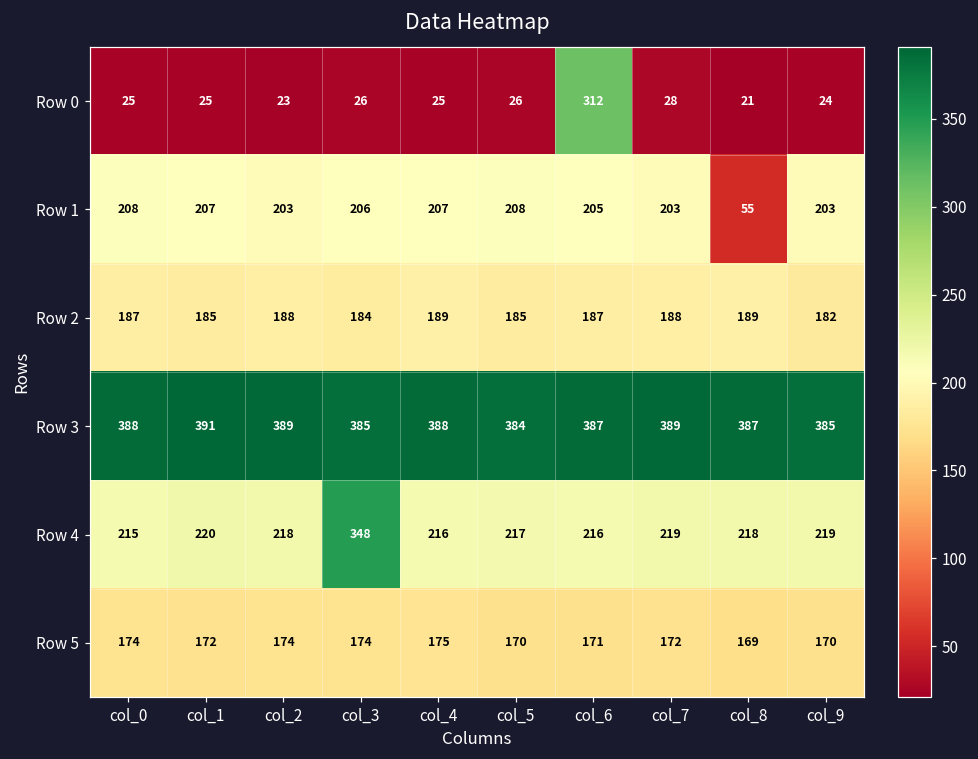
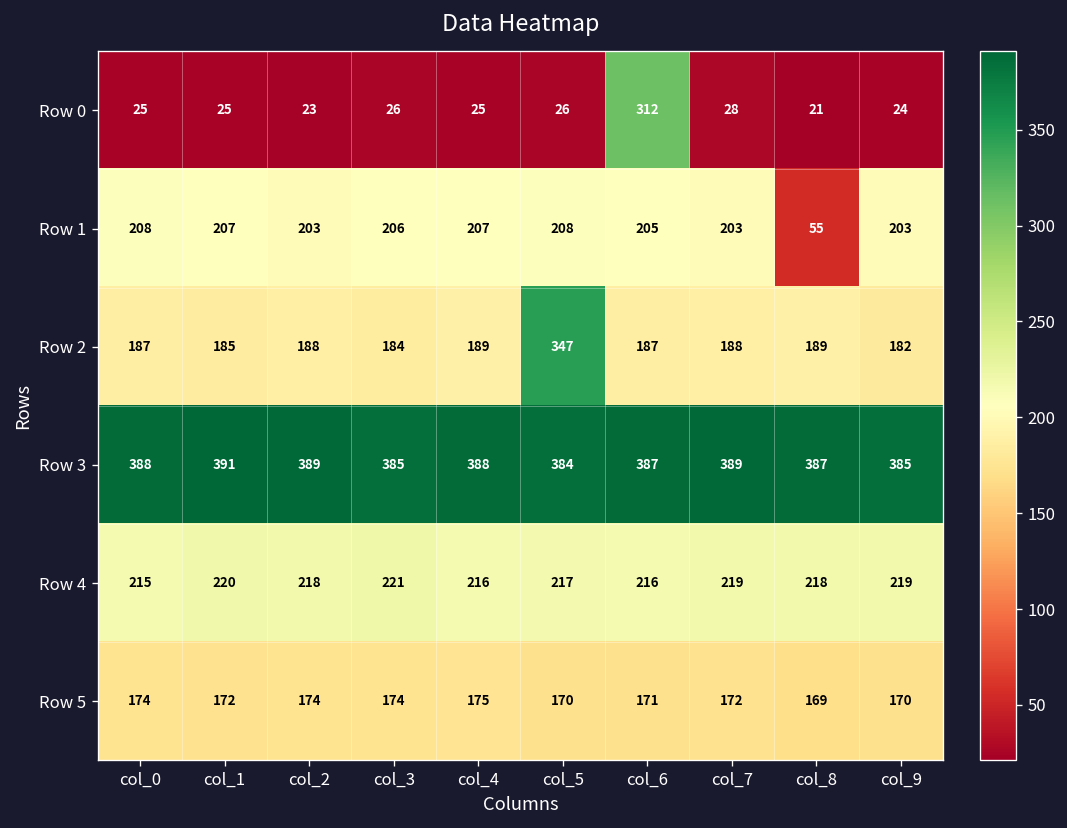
  {
    "Row 0": {
      "col_0": 25,
      "col_1": 25,
      "col_2": 23,
      "col_3": 26,
      "col_4": 25,
      "col_5": 26,
      "col_6": 312,
      "col_7": 28,
      "col_8": 21,
      "col_9": 24
    },
    "Row 1": {
      "col_0": 208,
      "col_1": 207,
      "col_2": 203,
      "col_3": 206,
      "col_4": 207,
      "col_5": 208,
      "col_6": 205,
      "col_7": 203,
      "col_8": 55,
      "col_9": 203
    },
    "Row 2": {
      "col_0": 187,
      "col_1": 185,
      "col_2": 188,
      "col_3": 184,
      "col_4": 189,
-     "col_5": 185,
+     "col_5": 347,
      "col_6": 187,
      "col_7": 188,
      "col_8": 189,
      "col_9": 182
    },
    "Row 3": {
      "col_0": 388,
      "col_1": 391,
      "col_2": 389,
      "col_3": 385,
      "col_4": 388,
      "col_5": 384,
      "col_6": 387,
      "col_7": 389,
      "col_8": 387,
      "col_9": 385
    },
    "Row 4": {
      "col_0": 215,
      "col_1": 220,
      "col_2": 218,
-     "col_3": 348,
+     "col_3": 221,
      "col_4": 216,
      "col_5": 217,
      "col_6": 216,
      "col_7": 219,
      "col_8": 218,
      "col_9": 219
    },
    "Row 5": {
      "col_0": 174,
      "col_1": 172,
      "col_2": 174,
      "col_3": 174,
      "col_4": 175,
      "col_5": 170,
      "col_6": 171,
      "col_7": 172,
      "col_8": 169,
      "col_9": 170
    }
  }
